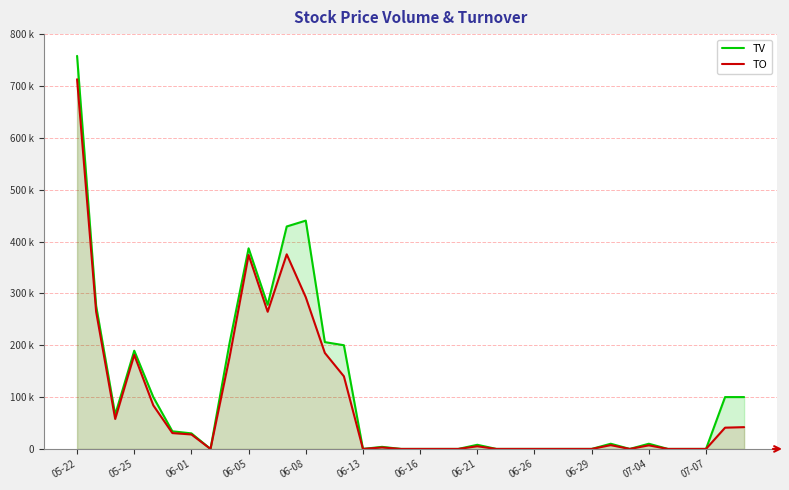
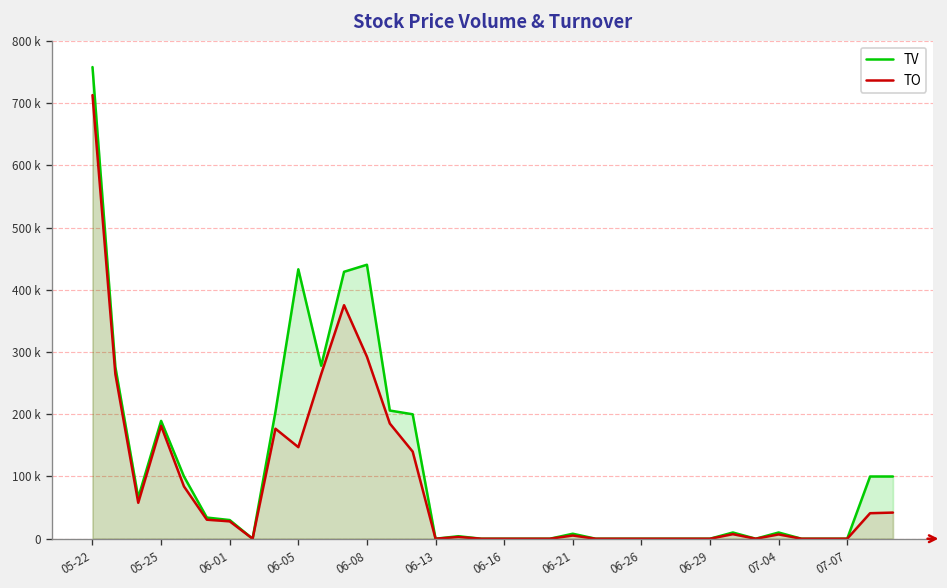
  {
    "TV": {
      "05-22": 760000,
      "05-25": 190000,
-     "06-05": 390000,
+     "06-05": 430000,
      "06-08": 440000
    },
    "TO": {
      "05-22": 710000,
      "05-25": 180000,
-     "06-05": 370000,
+     "06-05": 150000,
      "06-08": 290000
    }
  }
